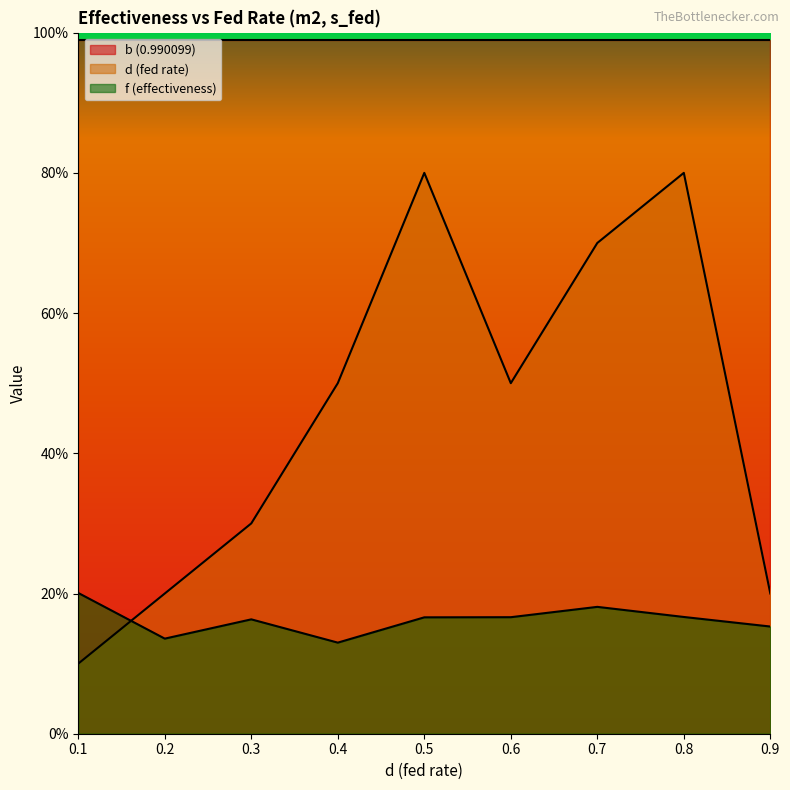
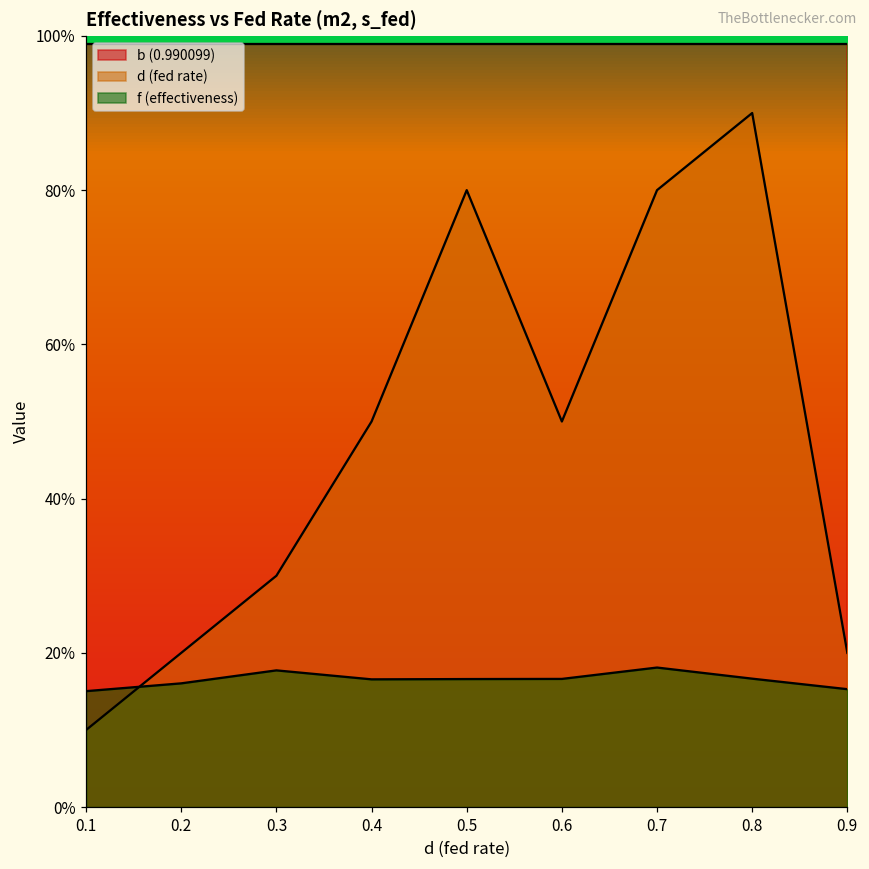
  {
    "b (0.990099)": {
      "0.1": "99%",
      "0.3": "99%",
      "0.4": "99%",
      "0.5": "99%",
      "0.6": "99%",
      "0.7": "99%",
      "0.8": "99%",
      "0.9": "99%"
    },
    "d (fed rate)": {
      "0.1": "10%",
      "0.2": "20%",
      "0.3": "30%",
      "0.4": "50%",
      "0.5": "80%",
      "0.6": "50%",
-     "0.7": "70%",
-     "0.8": "80%",
+     "0.7": "80%",
+     "0.8": "90%",
      "0.9": "20%"
    },
    "f (effectiveness)": {
-     "0.1": "20%",
-     "0.2": "14%",
-     "0.3": "16%",
-     "0.4": "13%",
+     "0.1": "15%",
+     "0.2": "16%",
+     "0.3": "18%",
+     "0.4": "17%",
      "0.5": "17%",
      "0.6": "17%",
      "0.7": "18%",
      "0.8": "17%",
      "0.9": "15%"
    }
  }
